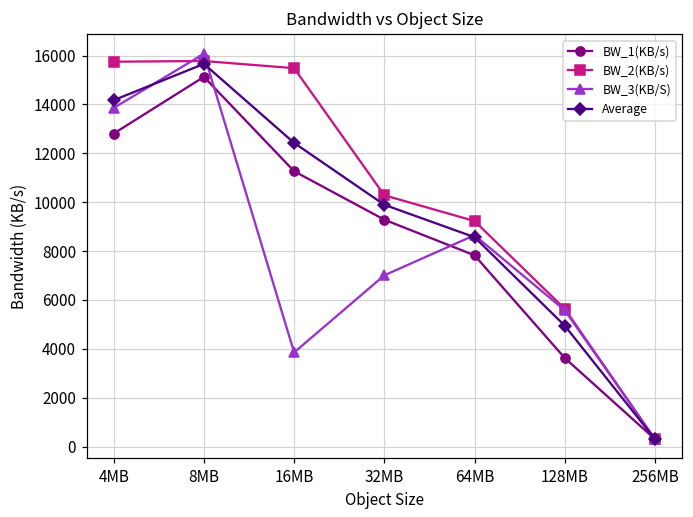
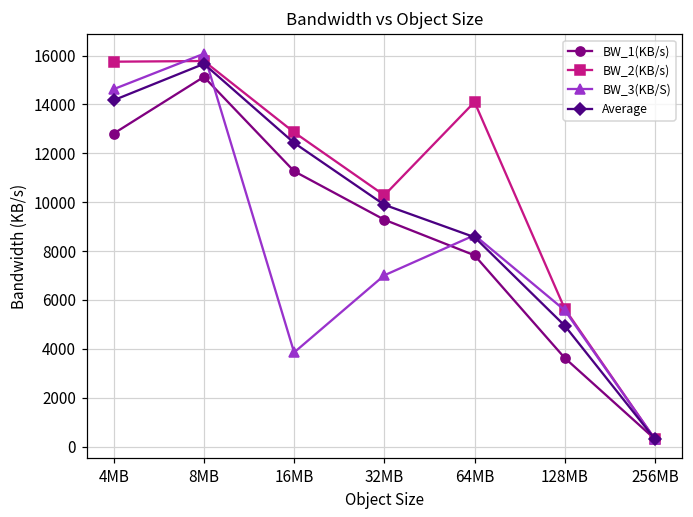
  {
    "BW_2(KB/s)": {
      "4MB": 15800,
      "8MB": 15800,
-     "16MB": 15500,
+     "16MB": 12900,
      "32MB": 10300,
-     "64MB": 9200
+     "64MB": 14100
    },
    "BW_3(KB/S)": {
-     "4MB": 13900,
+     "4MB": 14600,
      "8MB": 16100,
      "16MB": 3900,
      "32MB": 7000
    }
  }
